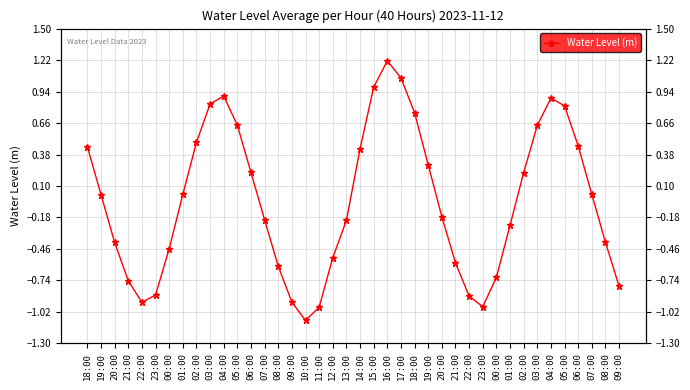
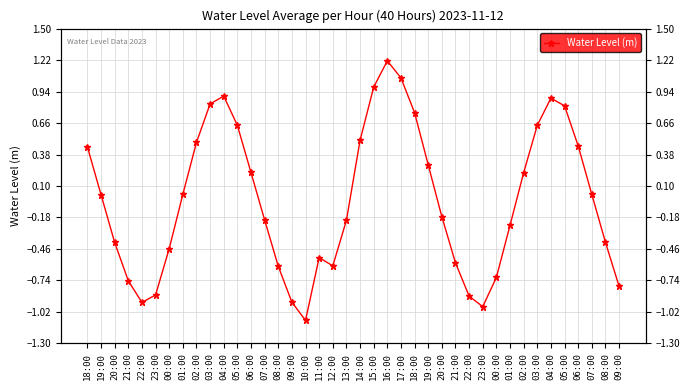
  {
    "10:00": -1.09,
-   "11:00": -0.98,
-   "12:00": -0.54,
+   "11:00": -0.54,
+   "12:00": -0.61,
    "13:00": -0.21,
-   "14:00": 0.43,
+   "14:00": 0.51,
    "15:00": 0.98,
    "16:00": 1.21,
    "17:00": 1.06
  }
